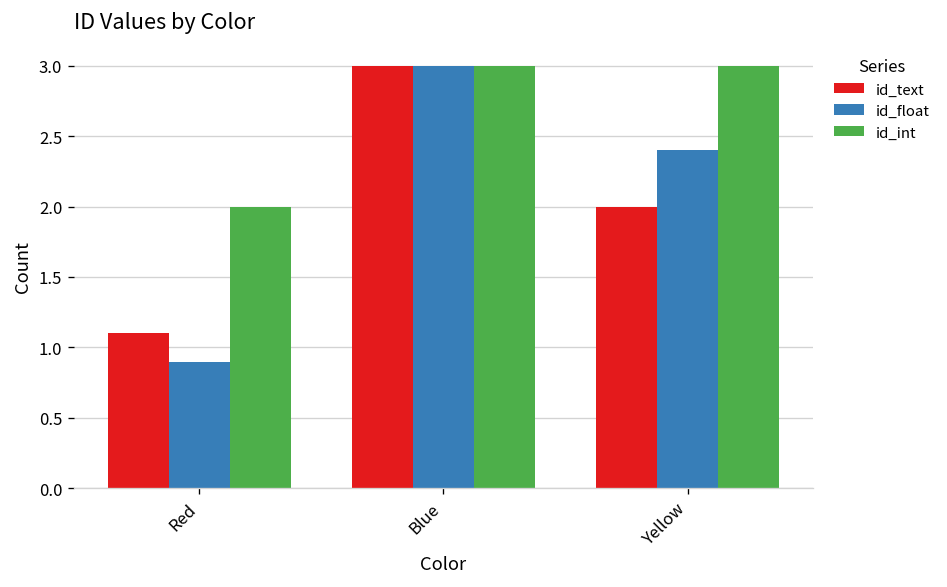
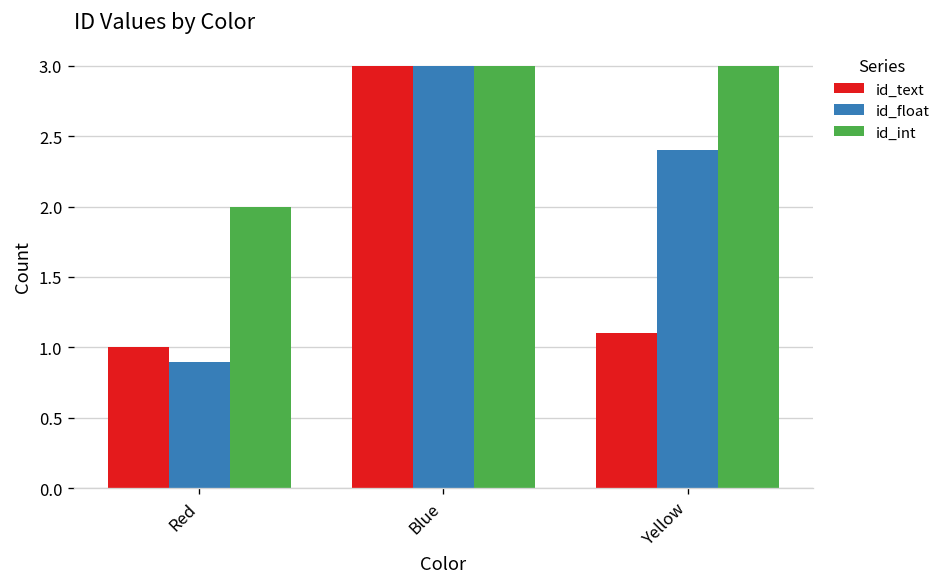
  {
    "id_text": {
-     "Red": 1.1,
+     "Red": 1.0,
      "Blue": 3.0,
-     "Yellow": 2.0
+     "Yellow": 1.1
    },
    "id_float": {
      "Red": 0.9,
      "Blue": 3.0,
      "Yellow": 2.4
    },
    "id_int": {
      "Red": 2.0,
      "Blue": 3.0,
      "Yellow": 3.0
    }
  }
